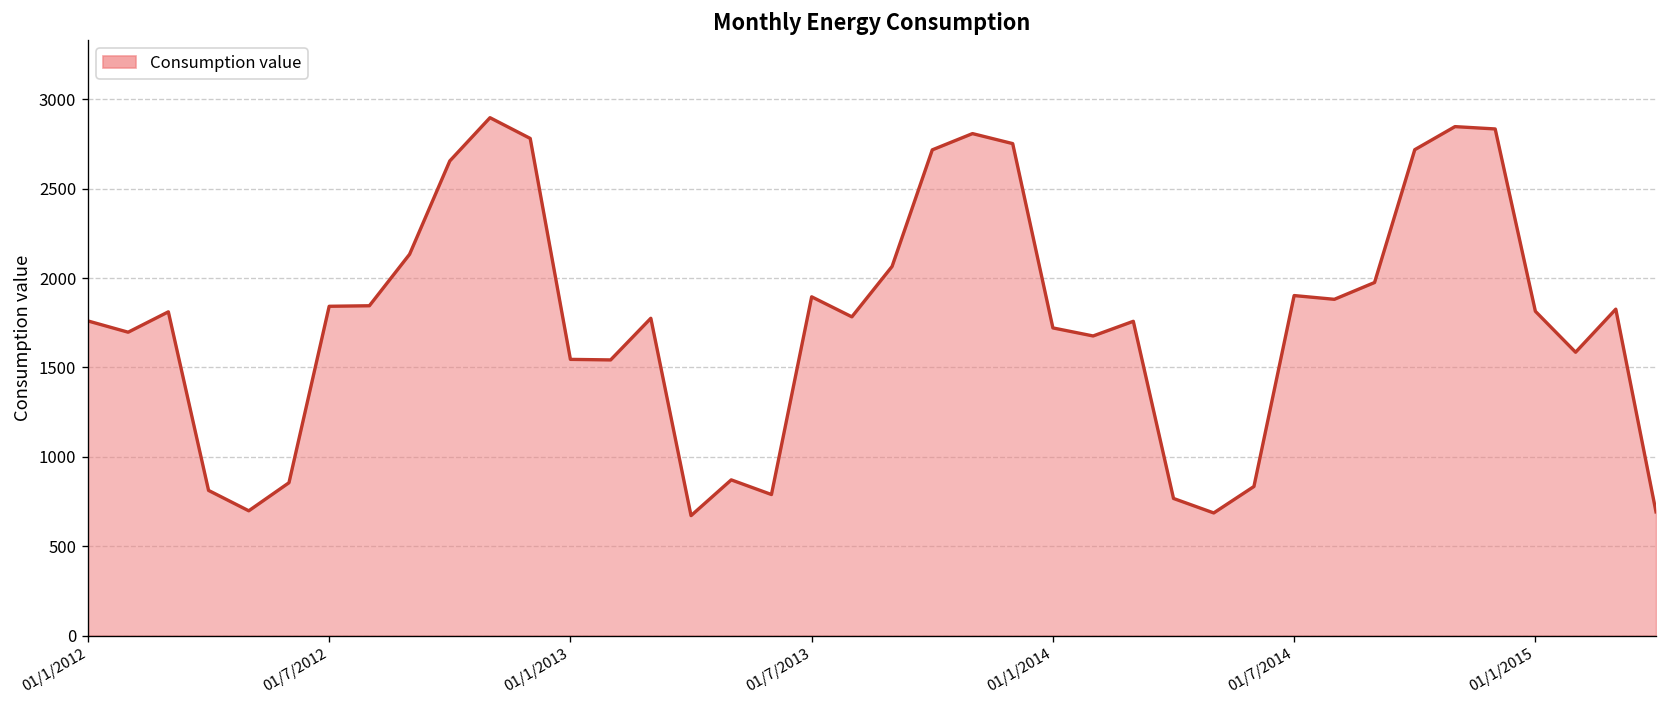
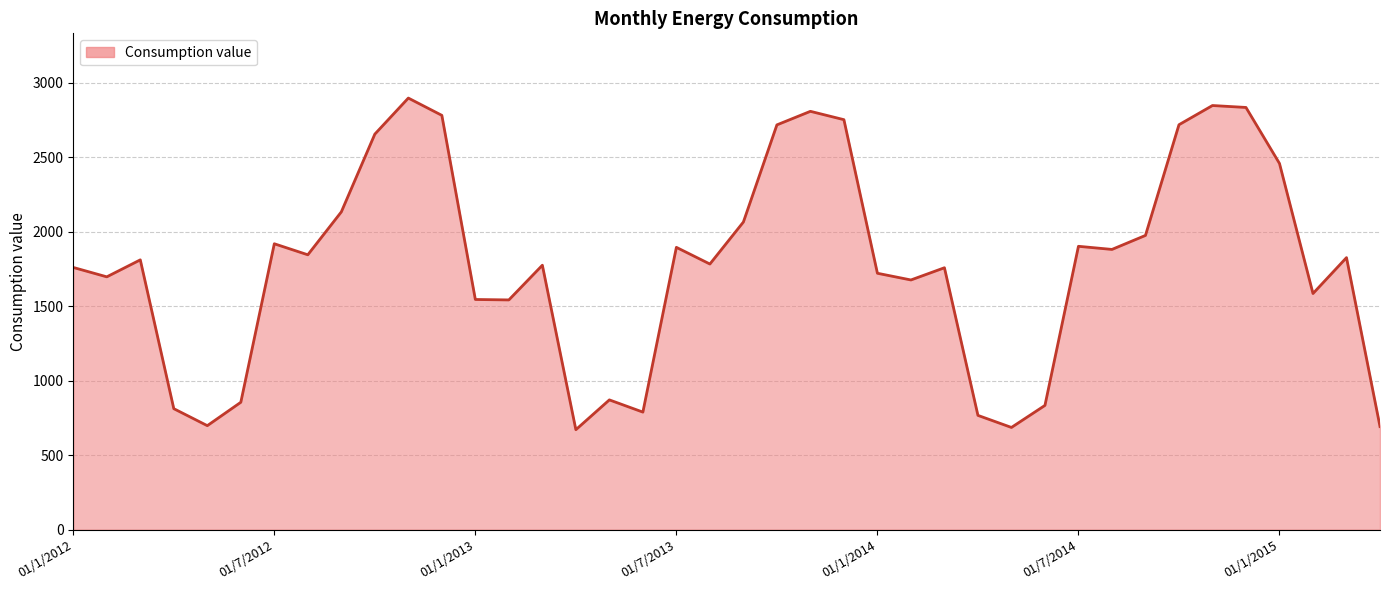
  {
    "01/1/2012": 1760,
-   "01/7/2012": 1840,
+   "01/7/2012": 1920,
    "01/1/2013": 1550,
    "01/7/2013": 1900,
    "01/1/2014": 1720,
    "01/7/2014": 1900,
-   "01/1/2015": 1810
+   "01/1/2015": 2460
  }
